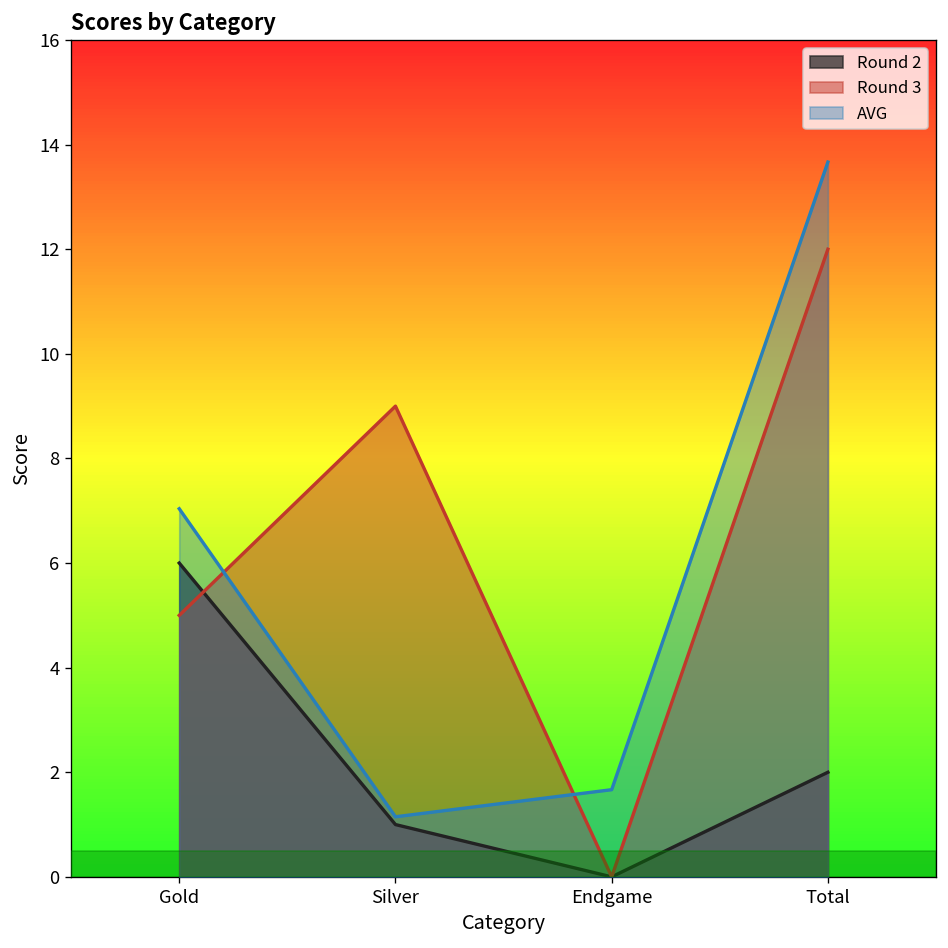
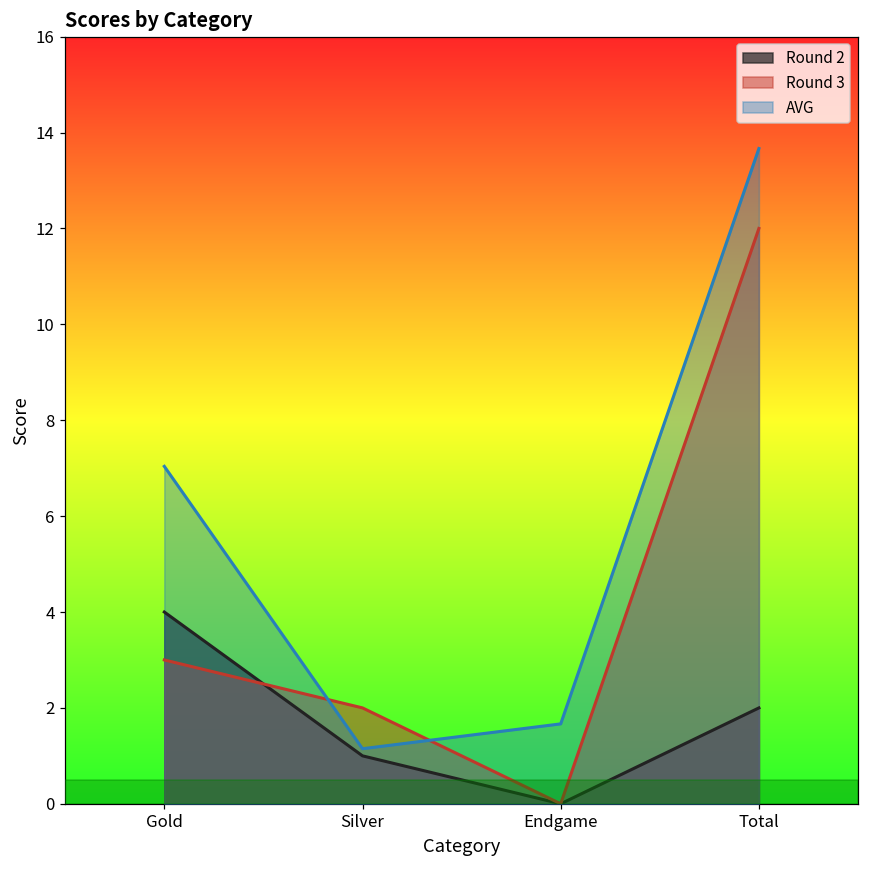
  {
    "Round 2": {
-     "Gold": 6,
+     "Gold": 4,
      "Silver": 1,
      "Total": 2
    },
    "Round 3": {
-     "Gold": 5,
-     "Silver": 9,
+     "Gold": 3,
+     "Silver": 2,
      "Total": 12
    },
    "AVG": {
      "Gold": 7,
      "Silver": 1.1,
      "Endgame": 1.7,
      "Total": 13.7
    }
  }
